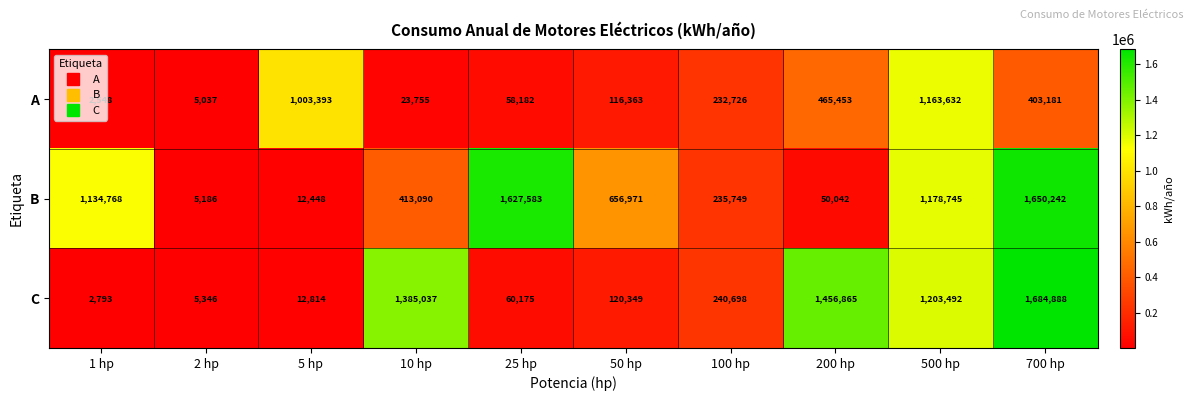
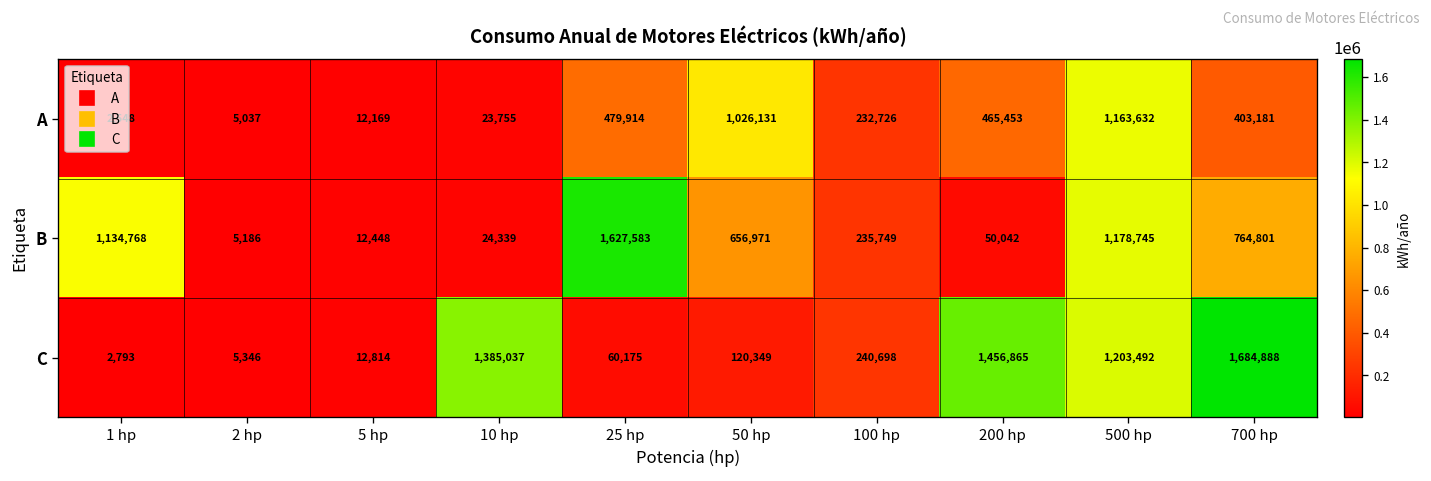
  {
    "A": {
      "2 hp": "5,037",
-     "5 hp": "1,003,393",
+     "5 hp": "12,169",
      "10 hp": "23,755",
-     "25 hp": "58,182",
-     "50 hp": "116,363",
+     "25 hp": "479,914",
+     "50 hp": "1,026,131",
      "100 hp": "232,726",
      "200 hp": "465,453",
      "500 hp": "1,163,632",
      "700 hp": "403,181"
    },
    "B": {
      "1 hp": "1,134,768",
      "2 hp": "5,186",
      "5 hp": "12,448",
-     "10 hp": "413,090",
+     "10 hp": "24,339",
      "25 hp": "1,627,583",
      "50 hp": "656,971",
      "100 hp": "235,749",
      "200 hp": "50,042",
      "500 hp": "1,178,745",
-     "700 hp": "1,650,242"
+     "700 hp": "764,801"
    },
    "C": {
      "1 hp": "2,793",
      "2 hp": "5,346",
      "5 hp": "12,814",
      "10 hp": "1,385,037",
      "25 hp": "60,175",
      "50 hp": "120,349",
      "100 hp": "240,698",
      "200 hp": "1,456,865",
      "500 hp": "1,203,492",
      "700 hp": "1,684,888"
    }
  }
